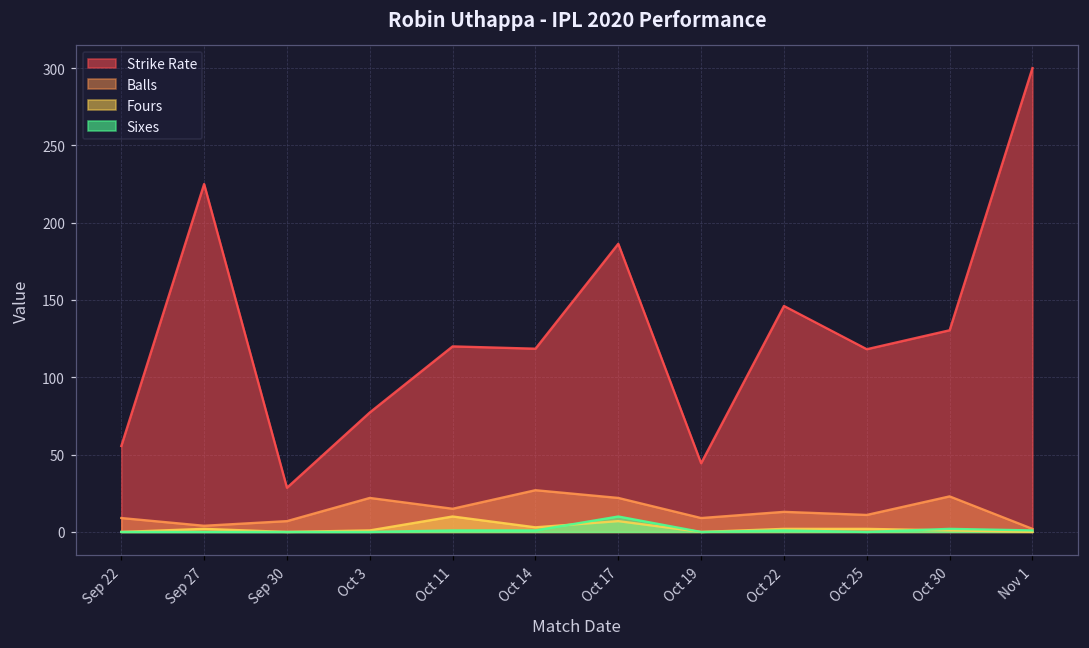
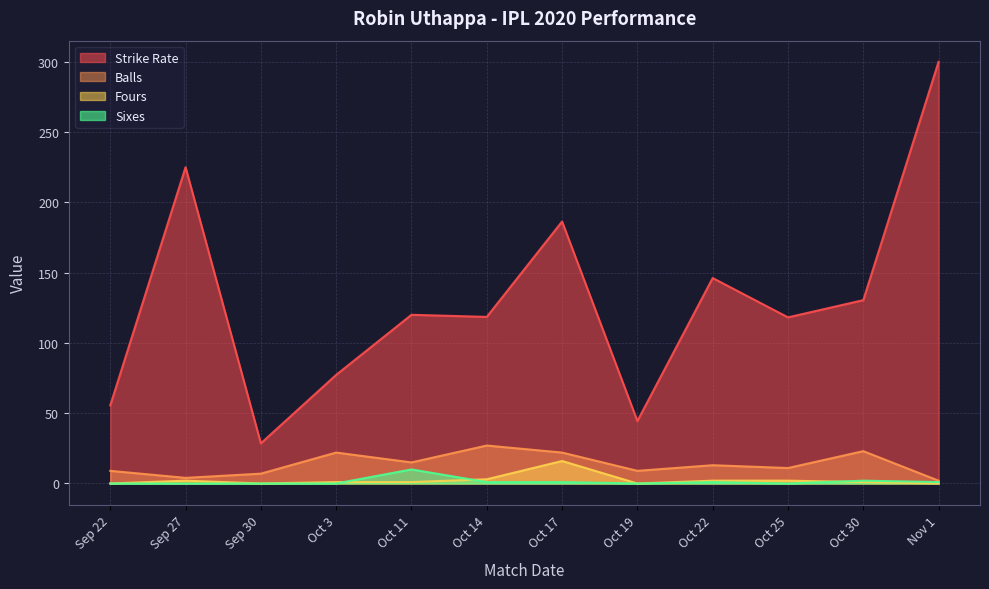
  {
    "Fours": {
      "Sep 27": 2,
-     "Oct 11": 10,
+     "Oct 11": 1,
      "Oct 14": 3,
-     "Oct 17": 7,
+     "Oct 17": 16,
      "Oct 25": 2
    },
    "Sixes": {
      "Sep 27": 0,
-     "Oct 11": 1,
+     "Oct 11": 10,
      "Oct 14": 1,
-     "Oct 17": 10,
+     "Oct 17": 1,
      "Oct 25": 0
    }
  }
